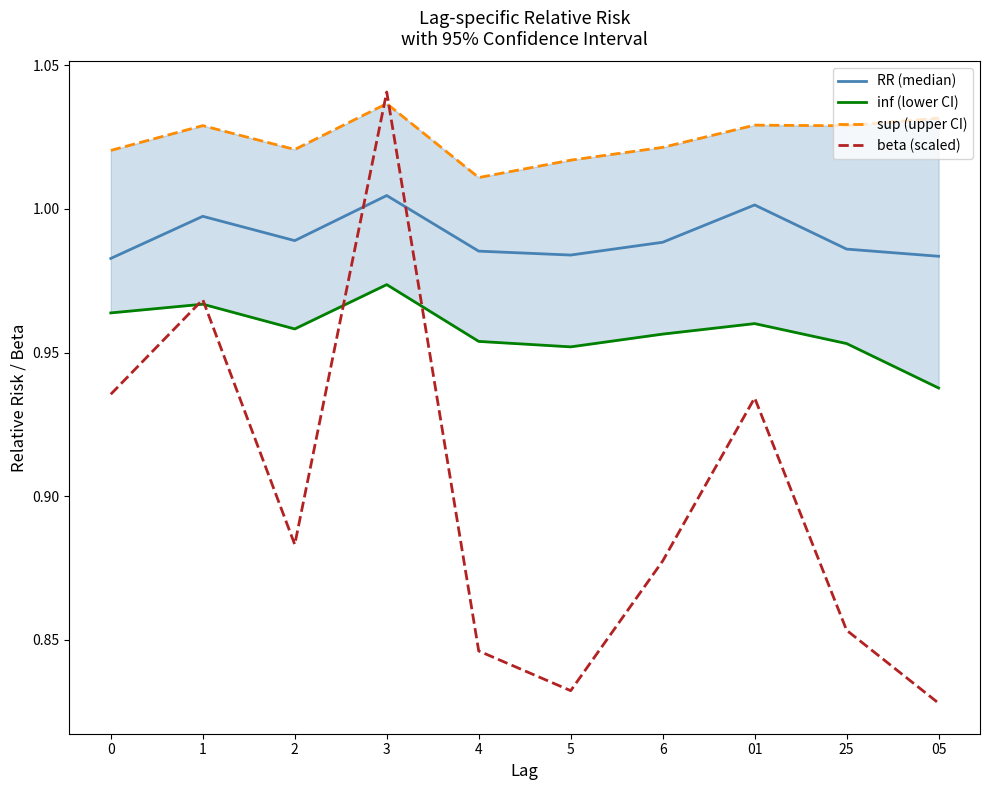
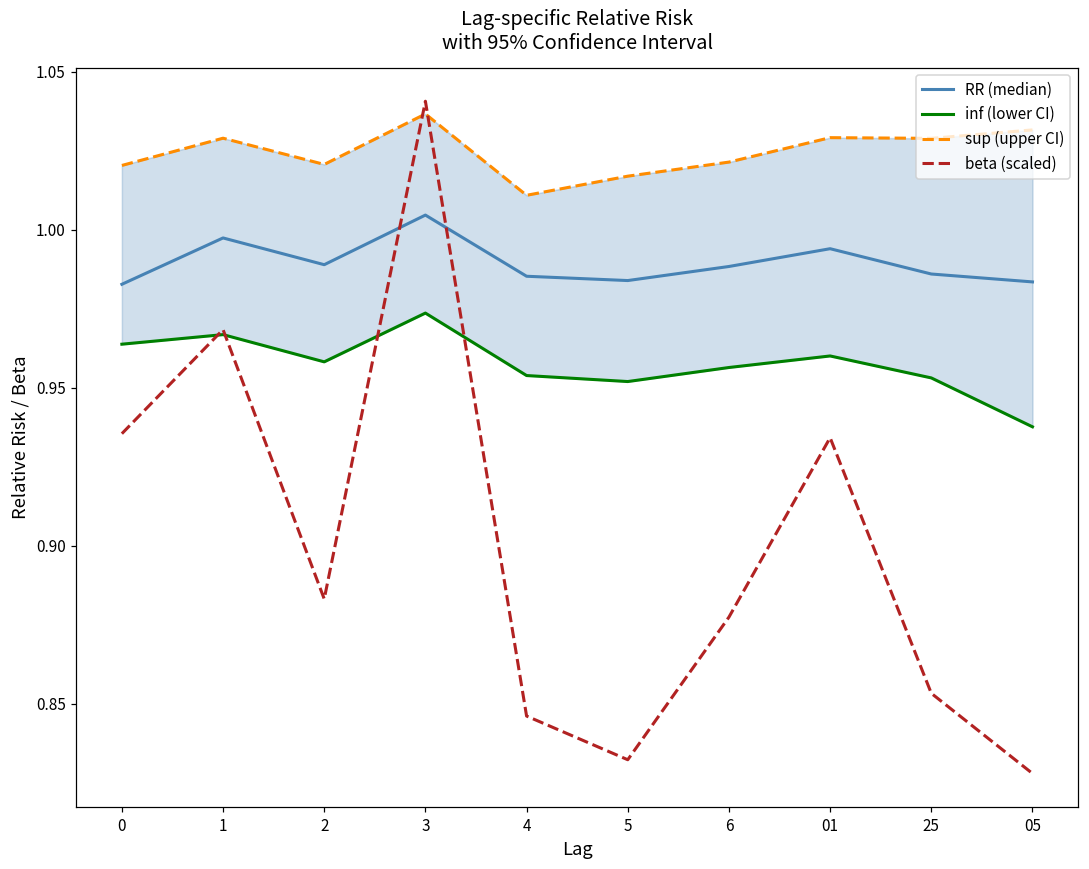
  {
    "RR (median)": {
      "0": 0.983,
      "1": 0.997,
      "2": 0.989,
      "3": 1.005,
      "4": 0.985,
      "5": 0.984,
      "6": 0.988,
-     "01": 1.001,
+     "01": 0.994,
      "25": 0.986,
      "05": 0.984
    },
    "inf (lower CI)": {
      "0": 0.964,
      "1": 0.967,
      "2": 0.958,
      "3": 0.974,
      "4": 0.954,
      "5": 0.952,
      "6": 0.956,
      "01": 0.960,
      "25": 0.953,
      "05": 0.938
    },
    "sup (upper CI)": {
      "0": 1.020,
      "1": 1.029,
      "2": 1.021,
      "3": 1.037,
      "4": 1.011,
      "5": 1.017,
      "6": 1.021,
      "01": 1.029
    },
    "beta (scaled)": {
      "0": 0.935,
      "1": 0.968,
      "2": 0.883,
      "3": 1.041,
      "4": 0.846,
      "5": 0.832,
      "6": 0.877,
      "01": 0.934,
      "25": 0.853,
      "05": 0.828
    }
  }
